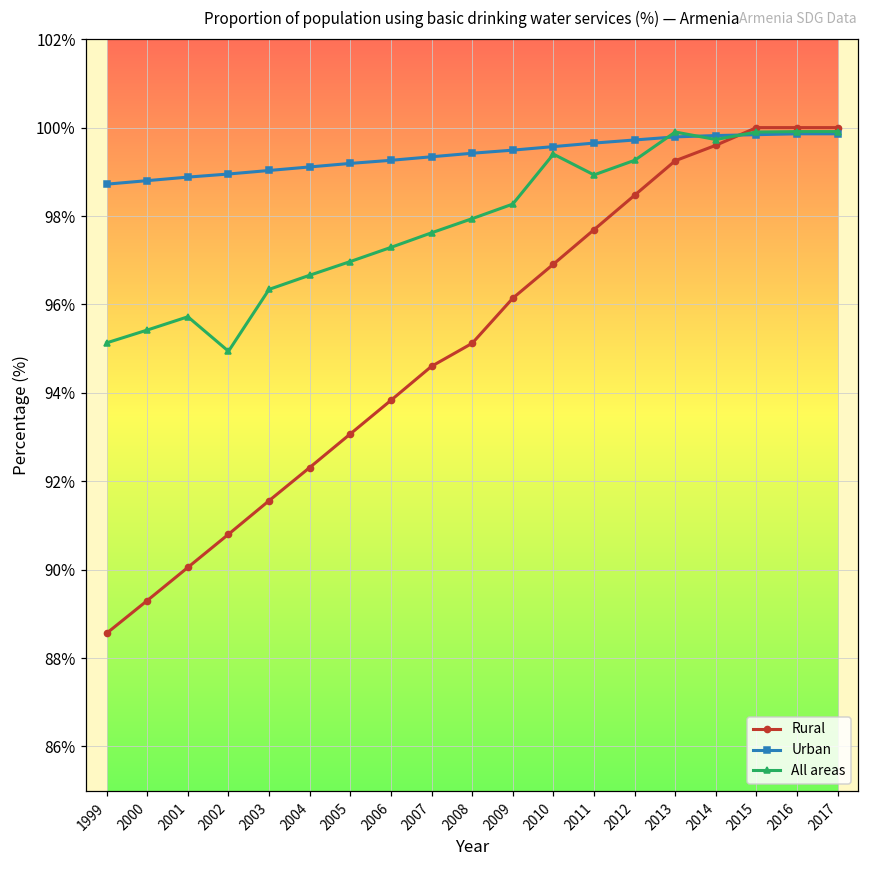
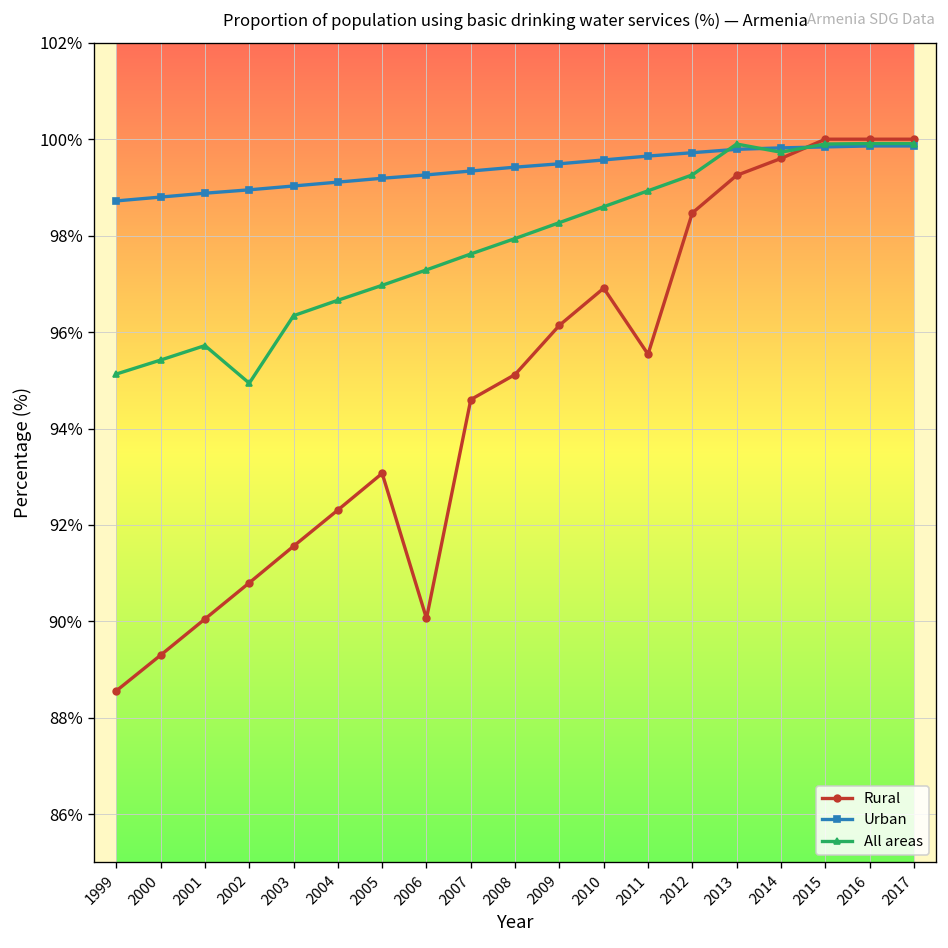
  {
    "Rural": {
      "1999": "88.6%",
      "2000": "89.3%",
      "2001": "90.1%",
      "2002": "90.8%",
      "2003": "91.6%",
      "2004": "92.3%",
      "2005": "93.1%",
-     "2006": "93.8%",
+     "2006": "90.1%",
      "2007": "94.6%",
      "2008": "95.1%",
      "2009": "96.1%",
      "2010": "96.9%",
-     "2011": "97.7%",
+     "2011": "95.5%",
      "2012": "98.5%",
      "2013": "99.3%",
      "2014": "99.6%",
      "2015": "100.0%",
      "2016": "100.0%",
      "2017": "100.0%"
    },
    "Urban": {
      "1999": "98.7%",
      "2000": "98.8%",
      "2001": "98.9%",
      "2002": "99.0%",
      "2003": "99.0%",
      "2004": "99.1%",
      "2005": "99.2%",
      "2006": "99.3%",
      "2007": "99.3%",
      "2008": "99.4%",
      "2009": "99.5%",
      "2010": "99.6%",
      "2011": "99.7%",
      "2012": "99.7%",
      "2013": "99.8%",
      "2014": "99.8%"
    },
    "All areas": {
      "1999": "95.1%",
      "2000": "95.4%",
      "2001": "95.7%",
      "2002": "94.9%",
      "2003": "96.3%",
      "2004": "96.7%",
      "2005": "97.0%",
      "2006": "97.3%",
      "2007": "97.6%",
      "2008": "97.9%",
      "2009": "98.3%",
-     "2010": "99.4%",
+     "2010": "98.6%",
      "2011": "98.9%",
      "2012": "99.3%",
      "2013": "99.9%",
      "2014": "99.7%"
    }
  }
